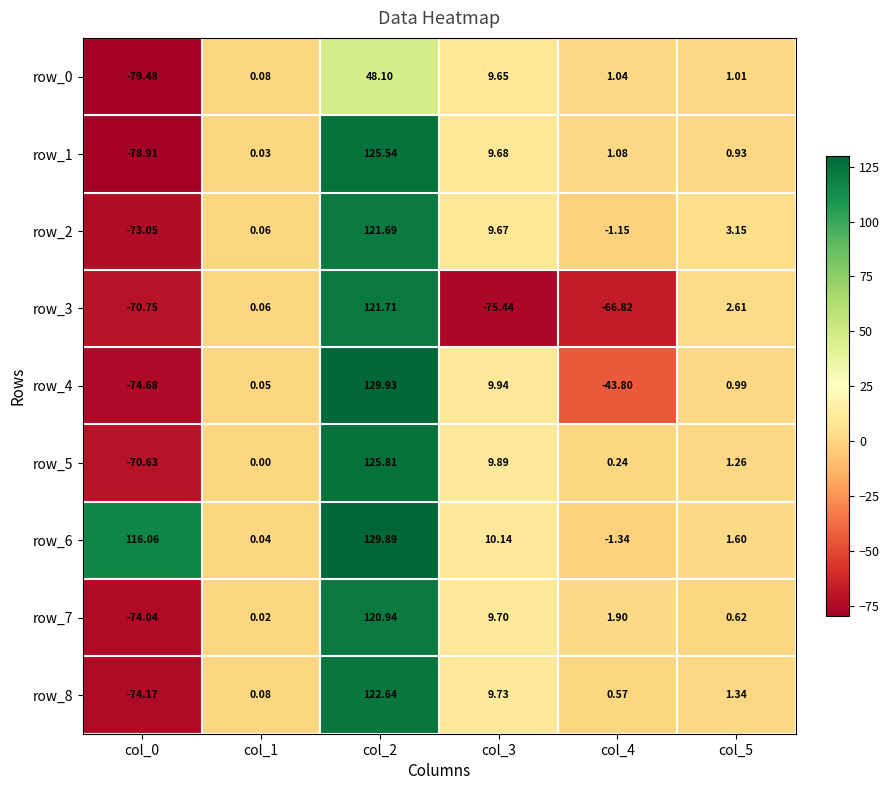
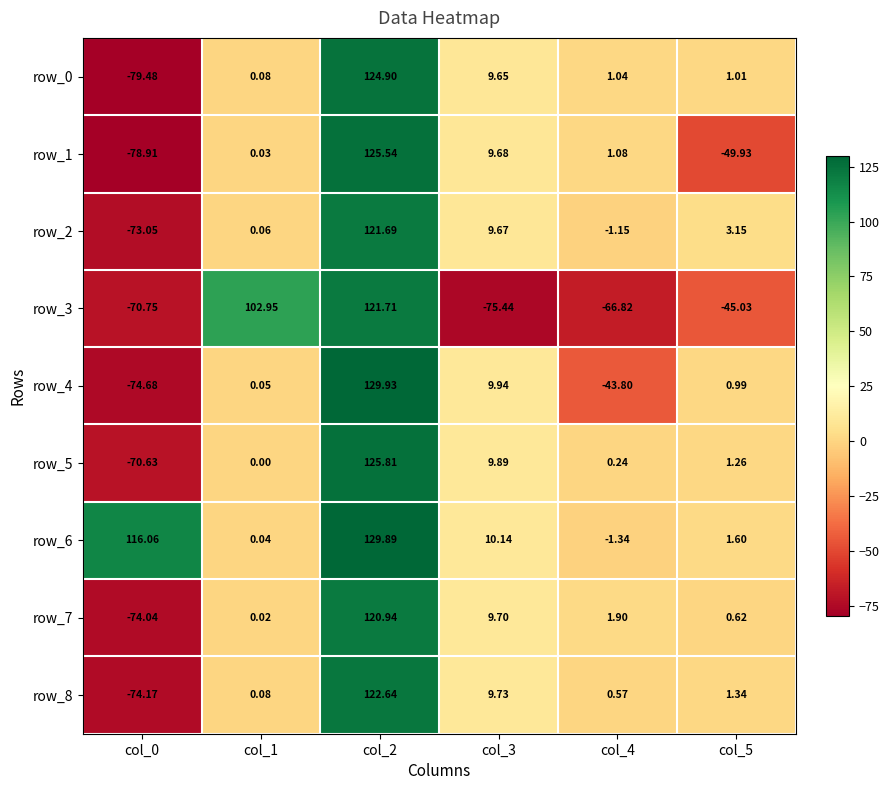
  {
    "row_0": {
      "col_0": -79.48,
      "col_1": 0.08,
-     "col_2": 48.10,
+     "col_2": 124.90,
      "col_3": 9.65,
      "col_4": 1.04,
      "col_5": 1.01
    },
    "row_1": {
      "col_0": -78.91,
      "col_1": 0.03,
      "col_2": 125.54,
      "col_3": 9.68,
      "col_4": 1.08,
-     "col_5": 0.93
+     "col_5": -49.93
    },
    "row_2": {
      "col_0": -73.05,
      "col_1": 0.06,
      "col_2": 121.69,
      "col_3": 9.67,
      "col_4": -1.15,
      "col_5": 3.15
    },
    "row_3": {
      "col_0": -70.75,
-     "col_1": 0.06,
+     "col_1": 102.95,
      "col_2": 121.71,
      "col_3": -75.44,
      "col_4": -66.82,
-     "col_5": 2.61
+     "col_5": -45.03
    },
    "row_4": {
      "col_0": -74.68,
      "col_1": 0.05,
      "col_2": 129.93,
      "col_3": 9.94,
      "col_4": -43.80,
      "col_5": 0.99
    },
    "row_5": {
      "col_0": -70.63,
      "col_1": 0.00,
      "col_2": 125.81,
      "col_3": 9.89,
      "col_4": 0.24,
      "col_5": 1.26
    },
    "row_6": {
      "col_0": 116.06,
      "col_1": 0.04,
      "col_2": 129.89,
      "col_3": 10.14,
      "col_4": -1.34,
      "col_5": 1.60
    },
    "row_7": {
      "col_0": -74.04,
      "col_1": 0.02,
      "col_2": 120.94,
      "col_3": 9.70,
      "col_4": 1.90,
      "col_5": 0.62
    },
    "row_8": {
      "col_0": -74.17,
      "col_1": 0.08,
      "col_2": 122.64,
      "col_3": 9.73,
      "col_4": 0.57,
      "col_5": 1.34
    }
  }
